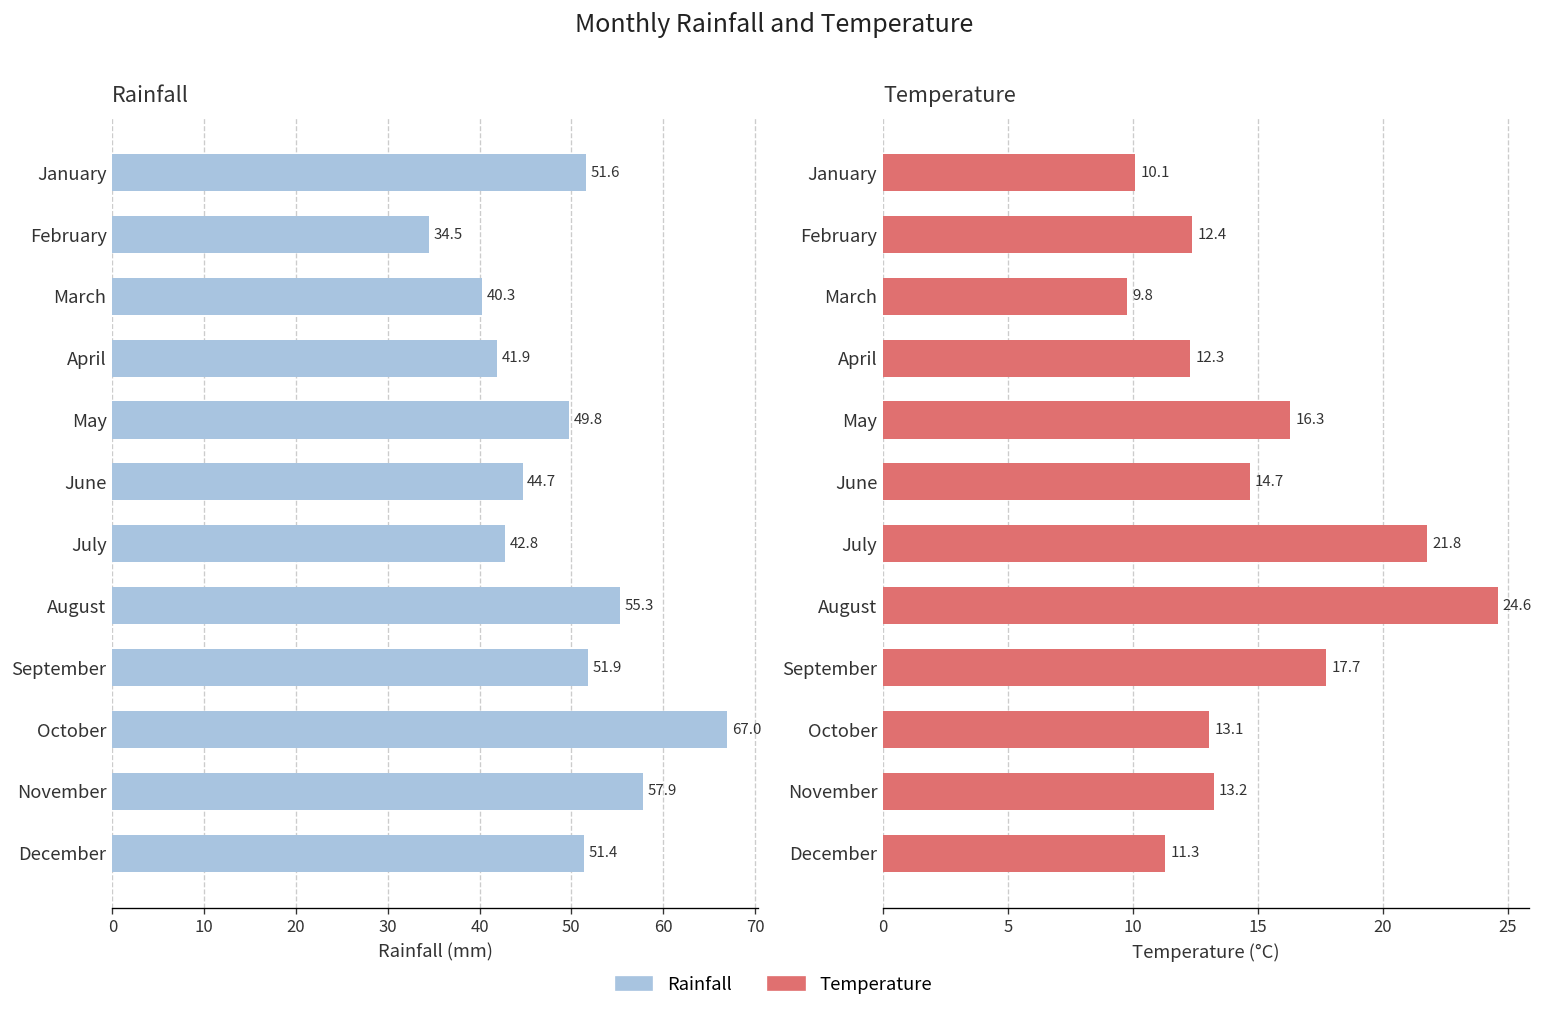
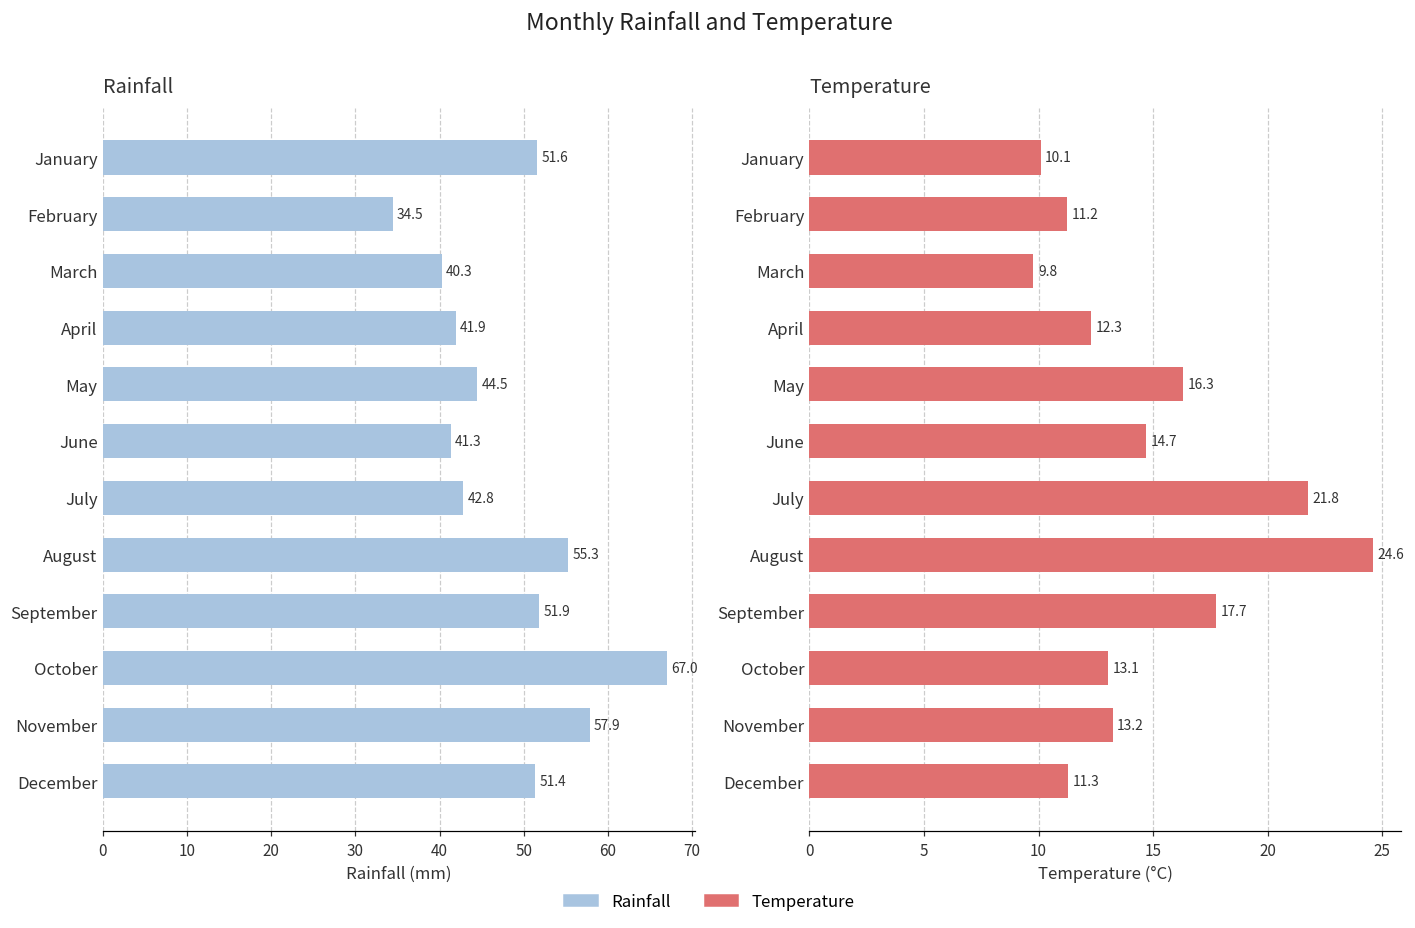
  {
    "Rainfall": {
      "January": 51.6,
      "February": 34.5,
      "March": 40.3,
      "April": 41.9,
-     "May": 49.8,
-     "June": 44.7,
+     "May": 44.5,
+     "June": 41.3,
      "July": 42.8,
      "August": 55.3,
      "September": 51.9,
      "October": 67.0,
      "November": 57.9,
      "December": 51.4
    },
    "Temperature": {
      "January": 10.1,
-     "February": 12.4,
+     "February": 11.2,
      "March": 9.8,
      "April": 12.3,
      "May": 16.3,
      "June": 14.7,
      "July": 21.8,
      "August": 24.6,
      "September": 17.7,
      "October": 13.1,
      "November": 13.2,
      "December": 11.3
    }
  }
